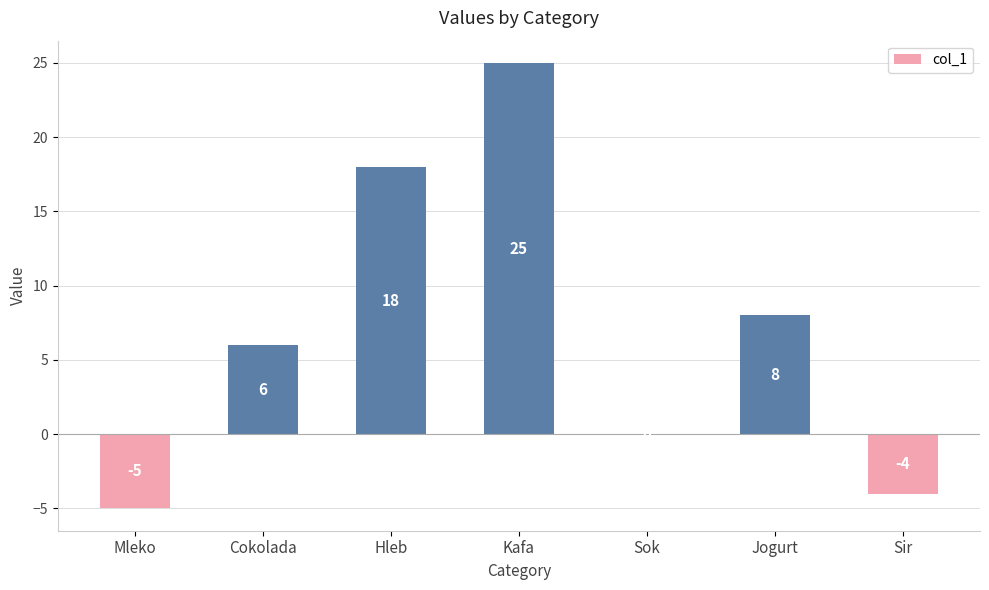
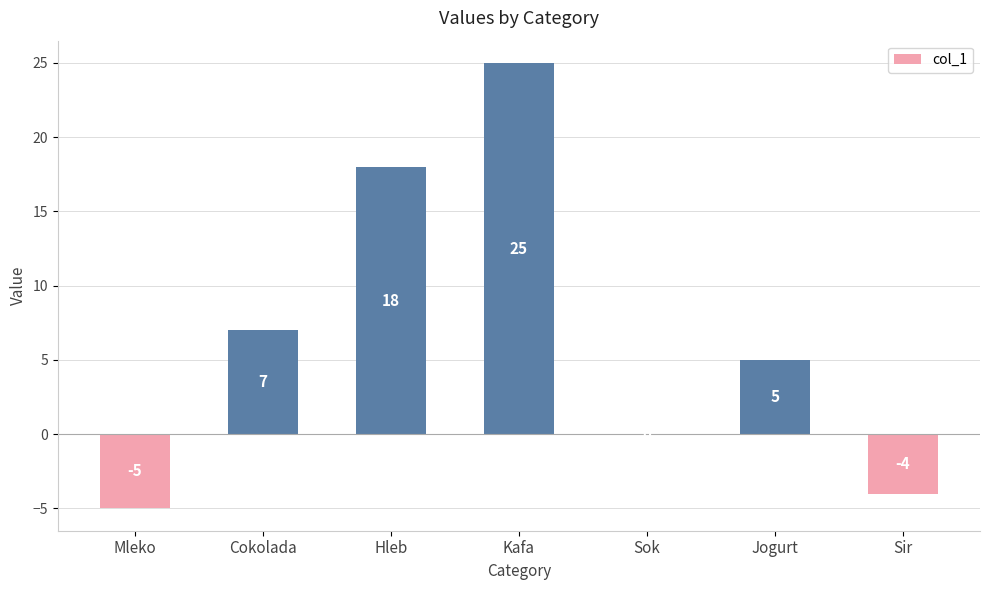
  {
    "Mleko": -5,
-   "Cokolada": 6,
+   "Cokolada": 7,
    "Hleb": 18,
    "Kafa": 25,
-   "Jogurt": 8,
+   "Jogurt": 5,
    "Sir": -4
  }
